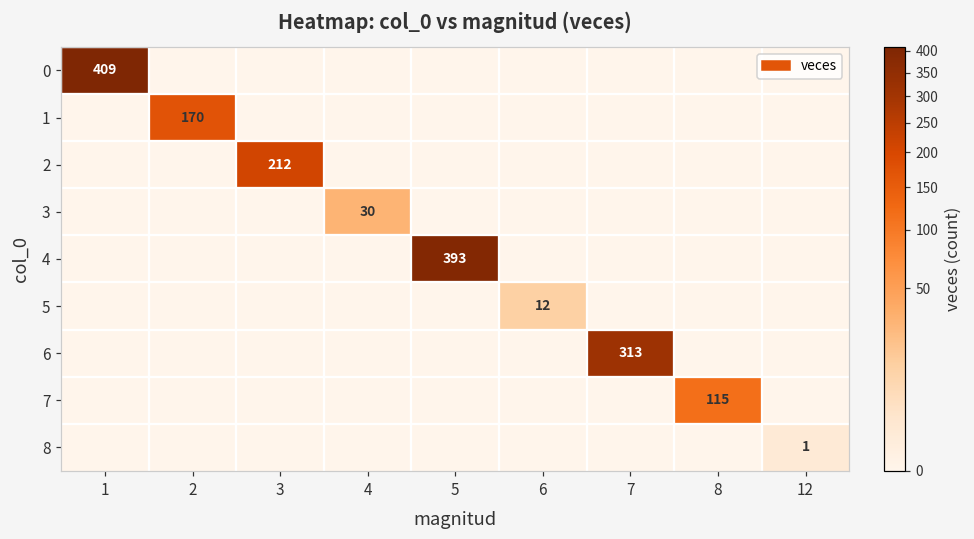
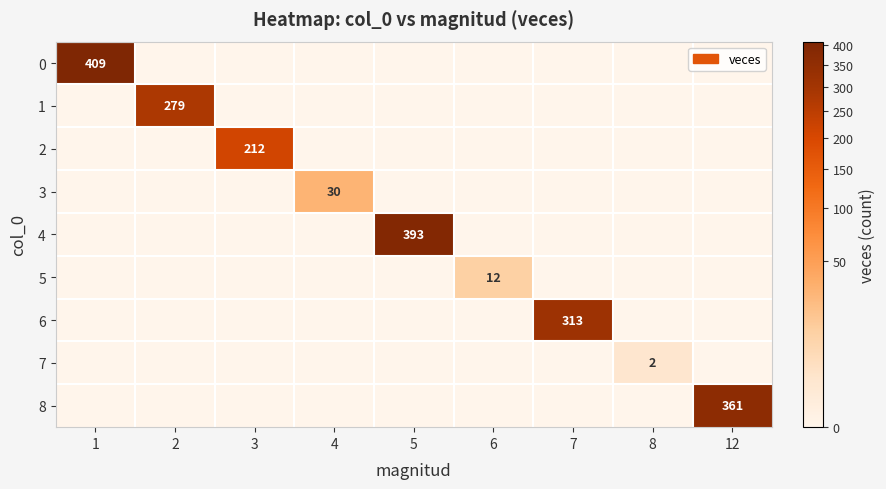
  {
    "0": {
      "1": 409
    },
    "1": {
-     "2": 170
+     "2": 279
    },
    "2": {
      "3": 212
    },
    "3": {
      "4": 30
    },
    "4": {
      "5": 393
    },
    "5": {
      "6": 12
    },
    "6": {
      "7": 313
    },
    "7": {
-     "8": 115
+     "8": 2
    },
    "8": {
-     "12": 1
+     "12": 361
    }
  }
